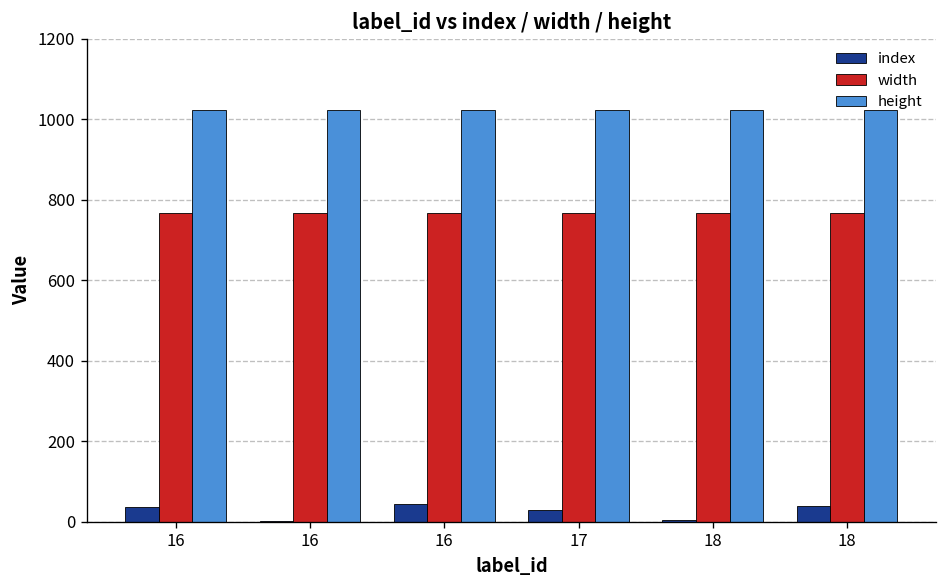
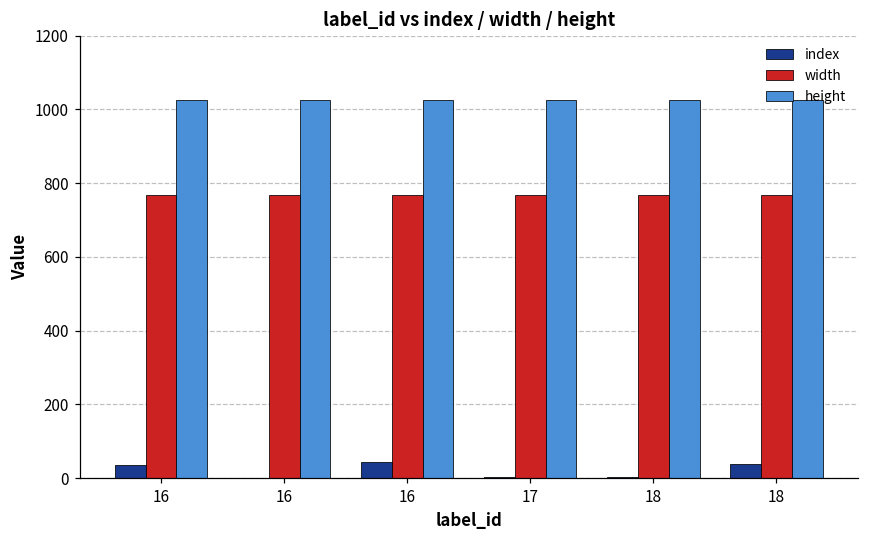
  {
    "index": {
-     "17": 30
+     "17": 0
    },
    "width": {
      "17": 770
    },
    "height": {
      "17": 1020
    }
  }
